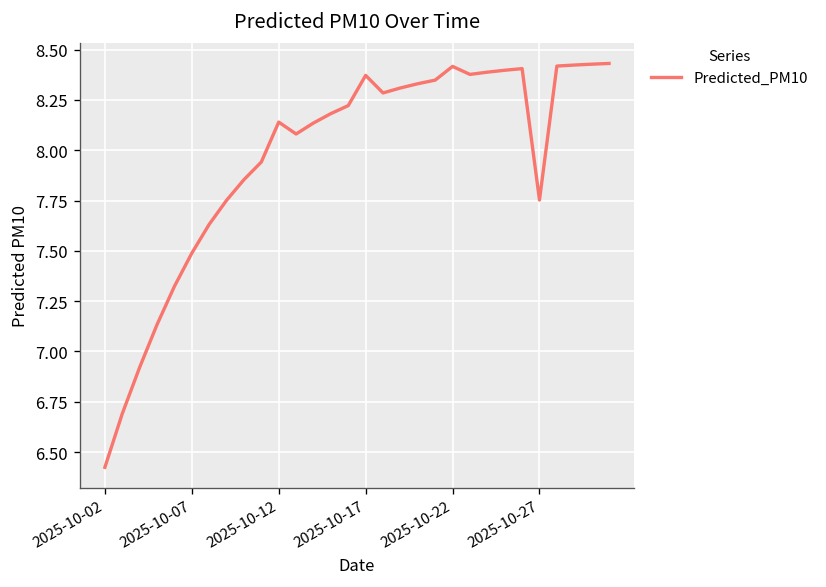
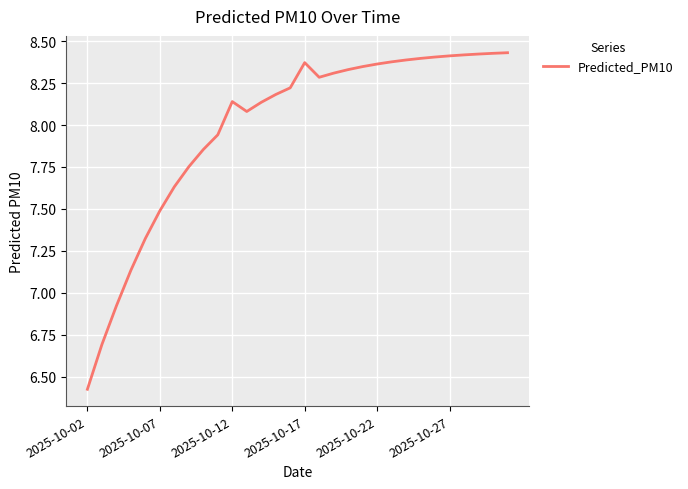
  {
    "2025-10-02": 6.42,
    "2025-10-07": 7.49,
    "2025-10-12": 8.14,
    "2025-10-17": 8.37,
-   "2025-10-22": 8.42,
-   "2025-10-27": 7.75
+   "2025-10-22": 8.36,
+   "2025-10-27": 8.41
  }
